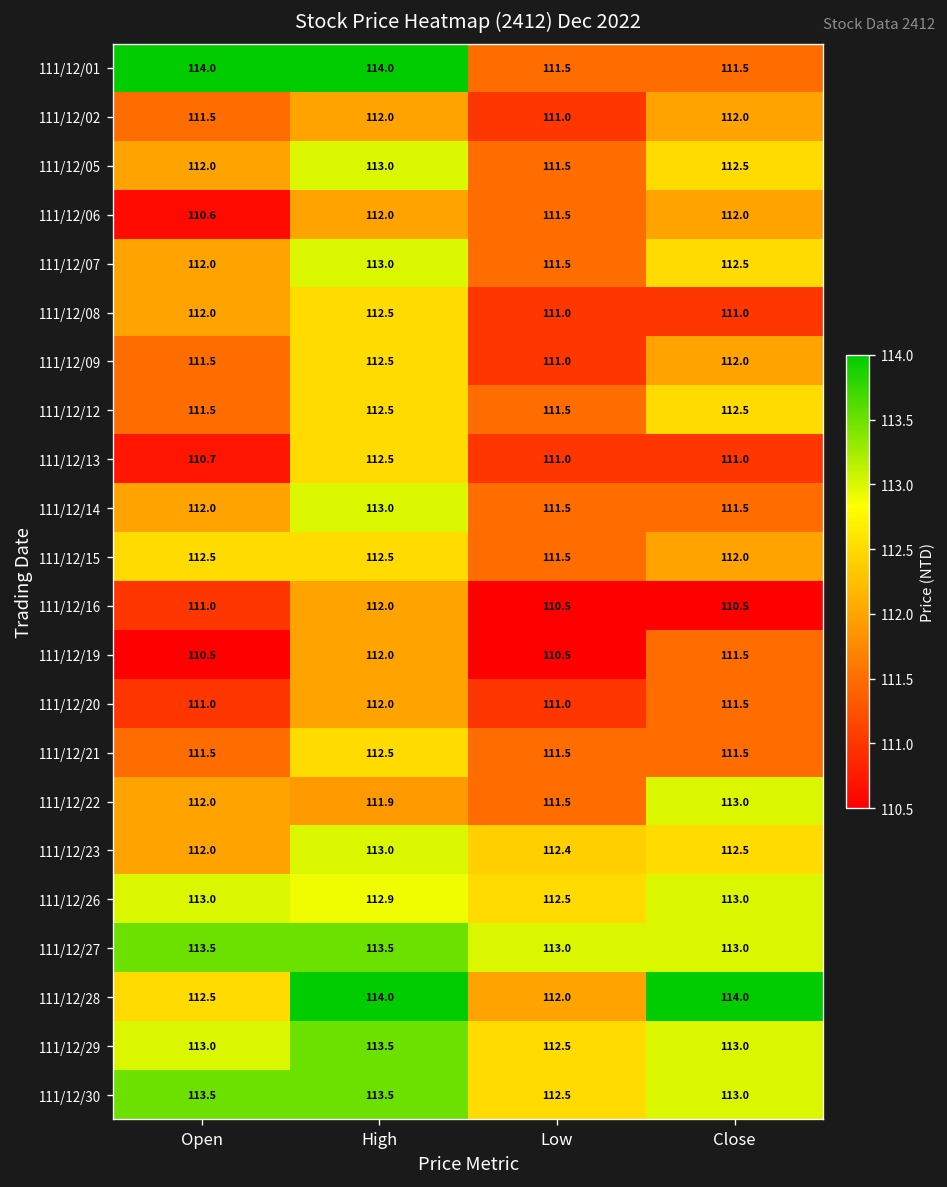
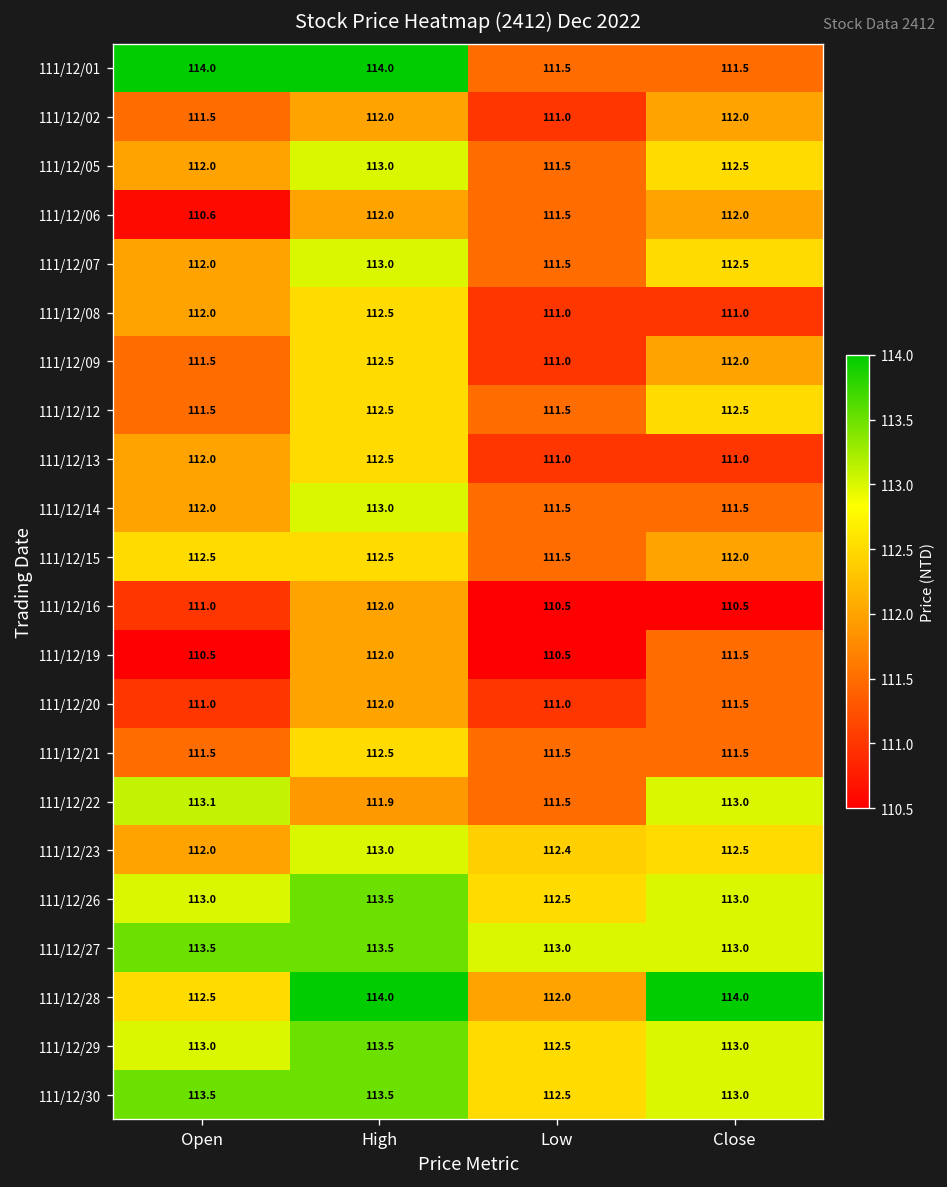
  {
    "111/12/01": {
      "Open": 114.0,
      "High": 114.0,
      "Low": 111.5,
      "Close": 111.5
    },
    "111/12/02": {
      "Open": 111.5,
      "High": 112.0,
      "Low": 111.0,
      "Close": 112.0
    },
    "111/12/05": {
      "Open": 112.0,
      "High": 113.0,
      "Low": 111.5,
      "Close": 112.5
    },
    "111/12/06": {
      "Open": 110.6,
      "High": 112.0,
      "Low": 111.5,
      "Close": 112.0
    },
    "111/12/07": {
      "Open": 112.0,
      "High": 113.0,
      "Low": 111.5,
      "Close": 112.5
    },
    "111/12/08": {
      "Open": 112.0,
      "High": 112.5,
      "Low": 111.0,
      "Close": 111.0
    },
    "111/12/09": {
      "Open": 111.5,
      "High": 112.5,
      "Low": 111.0,
      "Close": 112.0
    },
    "111/12/12": {
      "Open": 111.5,
      "High": 112.5,
      "Low": 111.5,
      "Close": 112.5
    },
    "111/12/13": {
-     "Open": 110.7,
+     "Open": 112.0,
      "High": 112.5,
      "Low": 111.0,
      "Close": 111.0
    },
    "111/12/14": {
      "Open": 112.0,
      "High": 113.0,
      "Low": 111.5,
      "Close": 111.5
    },
    "111/12/15": {
      "Open": 112.5,
      "High": 112.5,
      "Low": 111.5,
      "Close": 112.0
    },
    "111/12/16": {
      "Open": 111.0,
      "High": 112.0,
      "Low": 110.5,
      "Close": 110.5
    },
    "111/12/19": {
      "Open": 110.5,
      "High": 112.0,
      "Low": 110.5,
      "Close": 111.5
    },
    "111/12/20": {
      "Open": 111.0,
      "High": 112.0,
      "Low": 111.0,
      "Close": 111.5
    },
    "111/12/21": {
      "Open": 111.5,
      "High": 112.5,
      "Low": 111.5,
      "Close": 111.5
    },
    "111/12/22": {
-     "Open": 112.0,
+     "Open": 113.1,
      "High": 111.9,
      "Low": 111.5,
      "Close": 113.0
    },
    "111/12/23": {
      "Open": 112.0,
      "High": 113.0,
      "Low": 112.4,
      "Close": 112.5
    },
    "111/12/26": {
      "Open": 113.0,
-     "High": 112.9,
+     "High": 113.5,
      "Low": 112.5,
      "Close": 113.0
    },
    "111/12/27": {
      "Open": 113.5,
      "High": 113.5,
      "Low": 113.0,
      "Close": 113.0
    },
    "111/12/28": {
      "Open": 112.5,
      "High": 114.0,
      "Low": 112.0,
      "Close": 114.0
    },
    "111/12/29": {
      "Open": 113.0,
      "High": 113.5,
      "Low": 112.5,
      "Close": 113.0
    },
    "111/12/30": {
      "Open": 113.5,
      "High": 113.5,
      "Low": 112.5,
      "Close": 113.0
    }
  }
